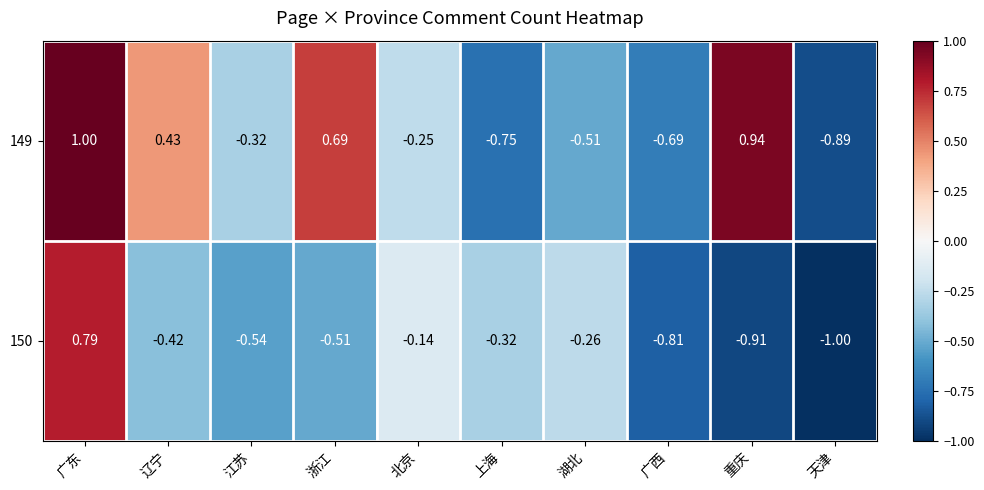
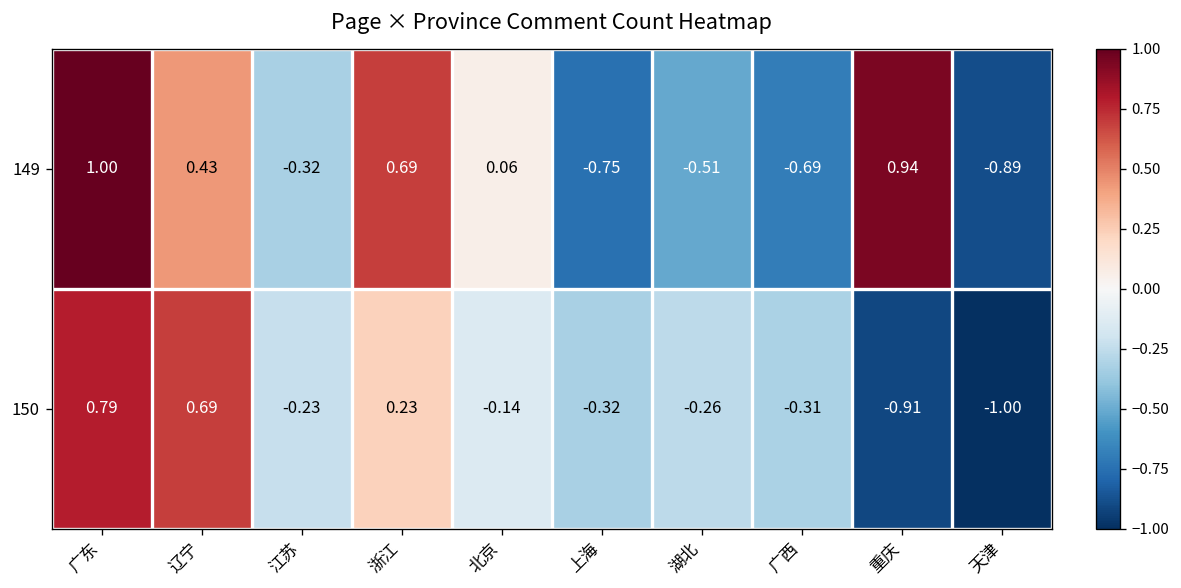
  {
    "149": {
      "广东": 1.00,
      "辽宁": 0.43,
      "江苏": -0.32,
      "浙江": 0.69,
-     "北京": -0.25,
+     "北京": 0.06,
      "上海": -0.75,
      "湖北": -0.51,
      "广西": -0.69,
      "重庆": 0.94,
      "天津": -0.89
    },
    "150": {
      "广东": 0.79,
-     "辽宁": -0.42,
-     "江苏": -0.54,
-     "浙江": -0.51,
+     "辽宁": 0.69,
+     "江苏": -0.23,
+     "浙江": 0.23,
      "北京": -0.14,
      "上海": -0.32,
      "湖北": -0.26,
-     "广西": -0.81,
+     "广西": -0.31,
      "重庆": -0.91,
      "天津": -1.00
    }
  }
